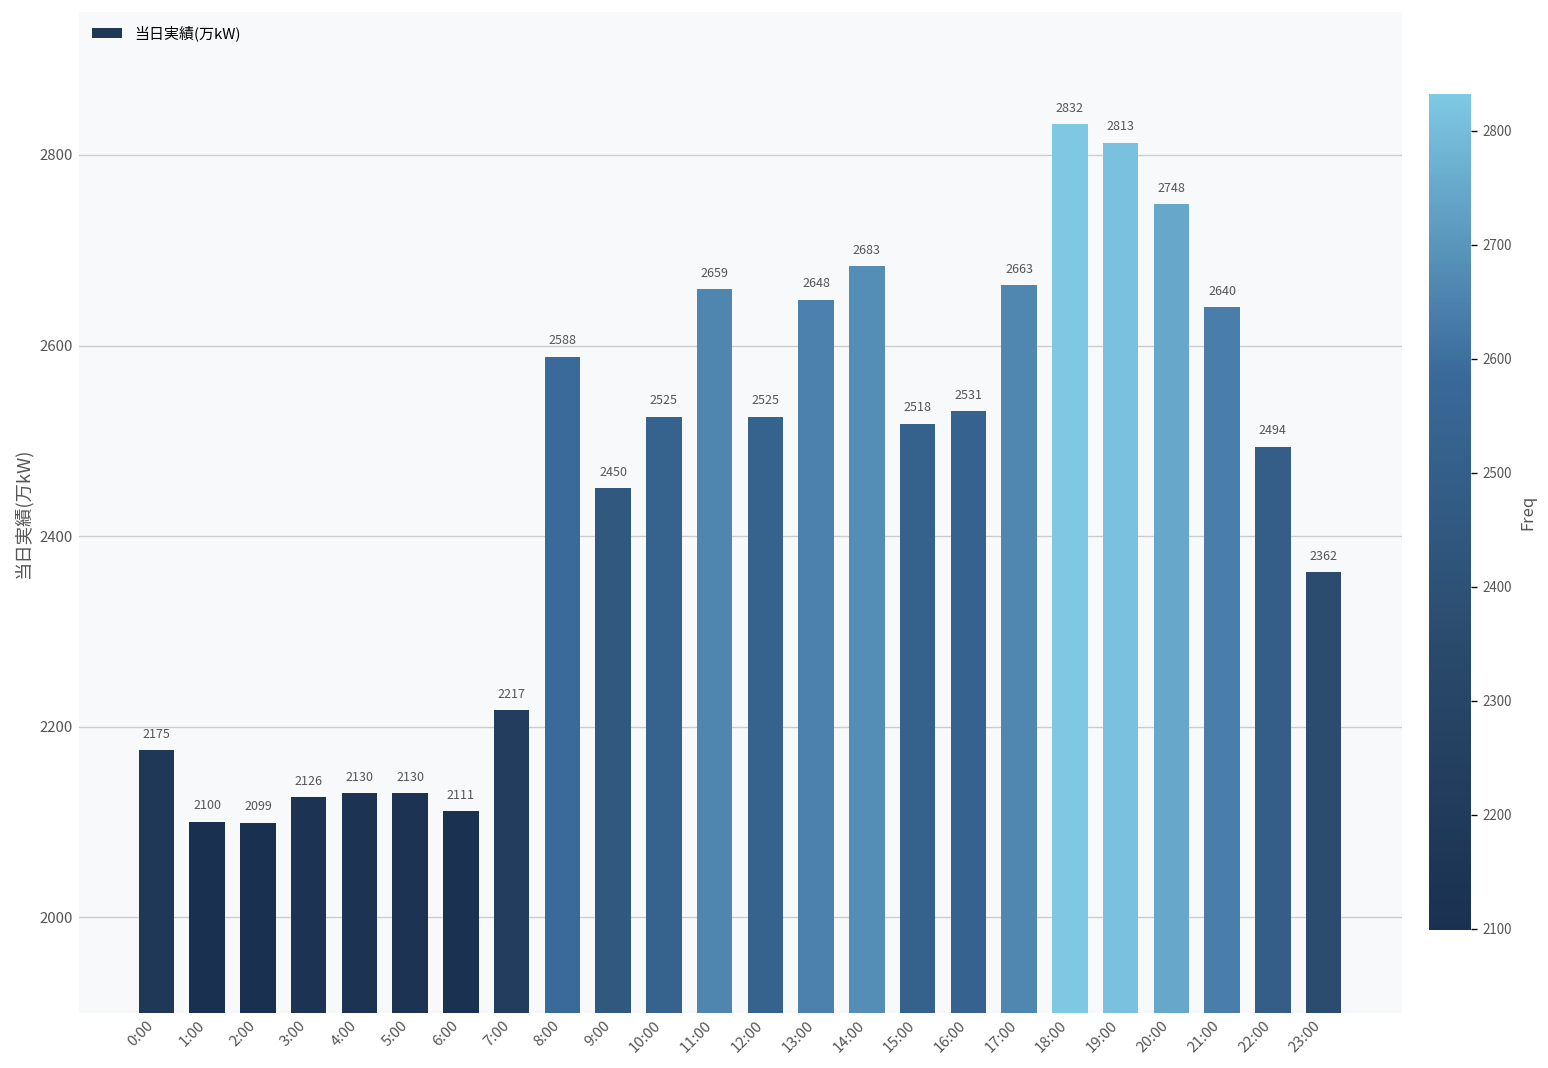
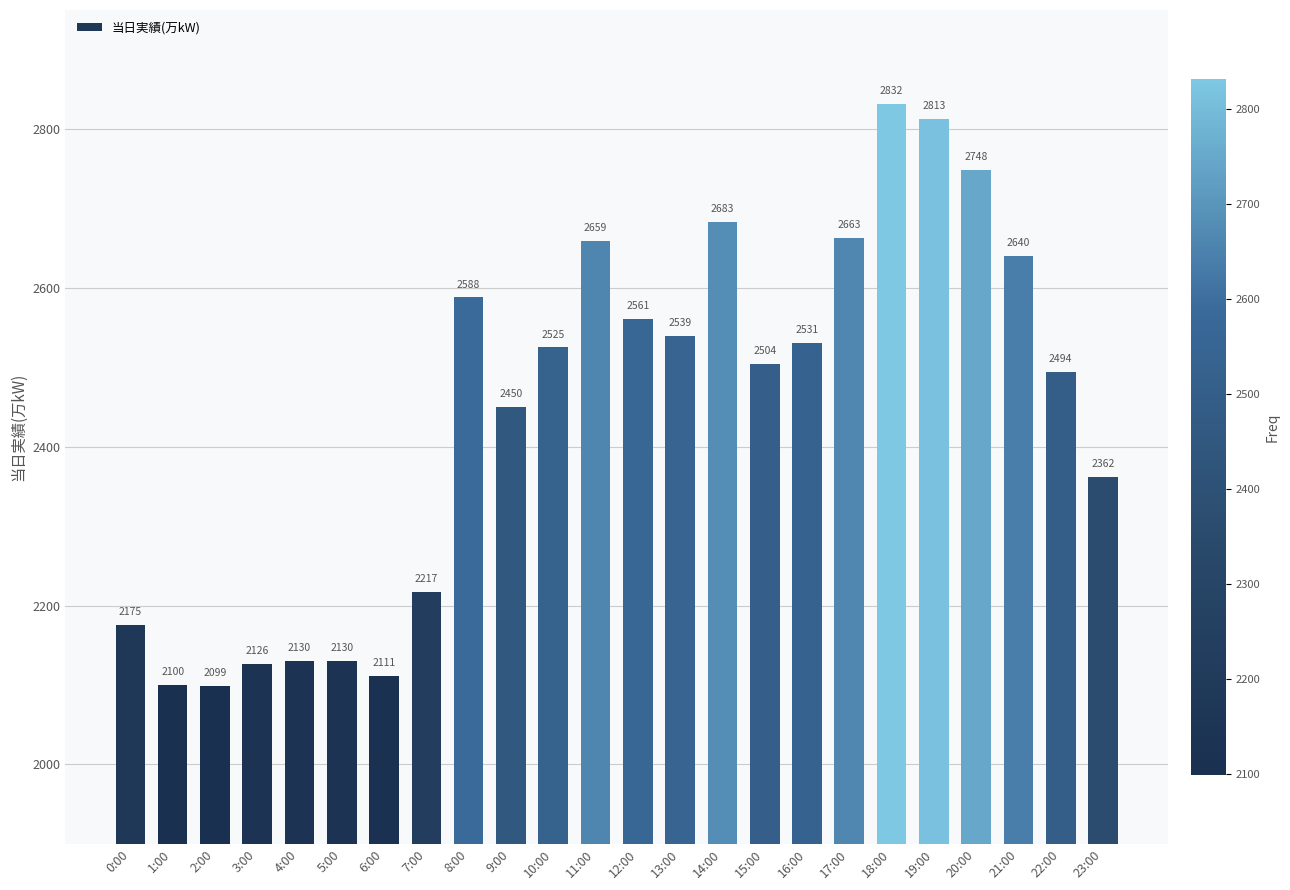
  {
    "0:00": 2175,
    "1:00": 2100,
    "2:00": 2099,
    "3:00": 2126,
    "4:00": 2130,
    "5:00": 2130,
    "6:00": 2111,
    "7:00": 2217,
    "8:00": 2588,
    "9:00": 2450,
    "10:00": 2525,
    "11:00": 2659,
-   "12:00": 2525,
-   "13:00": 2648,
+   "12:00": 2561,
+   "13:00": 2539,
    "14:00": 2683,
-   "15:00": 2518,
+   "15:00": 2504,
    "16:00": 2531,
    "17:00": 2663,
    "18:00": 2832,
    "19:00": 2813,
    "20:00": 2748,
    "21:00": 2640,
    "22:00": 2494,
    "23:00": 2362
  }
